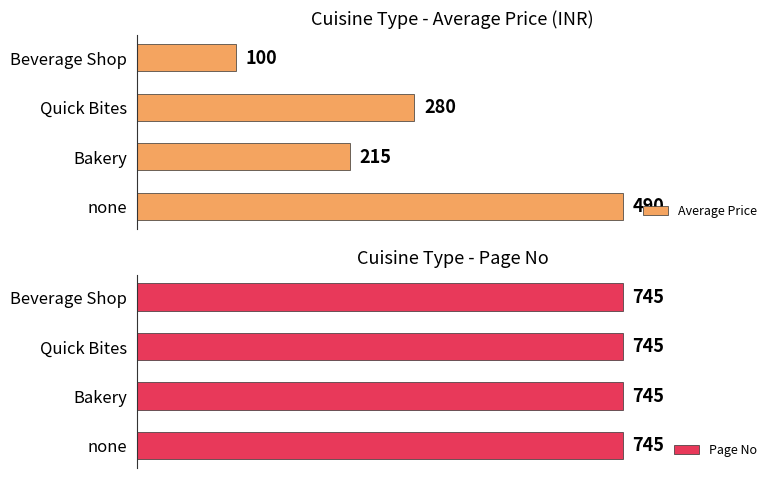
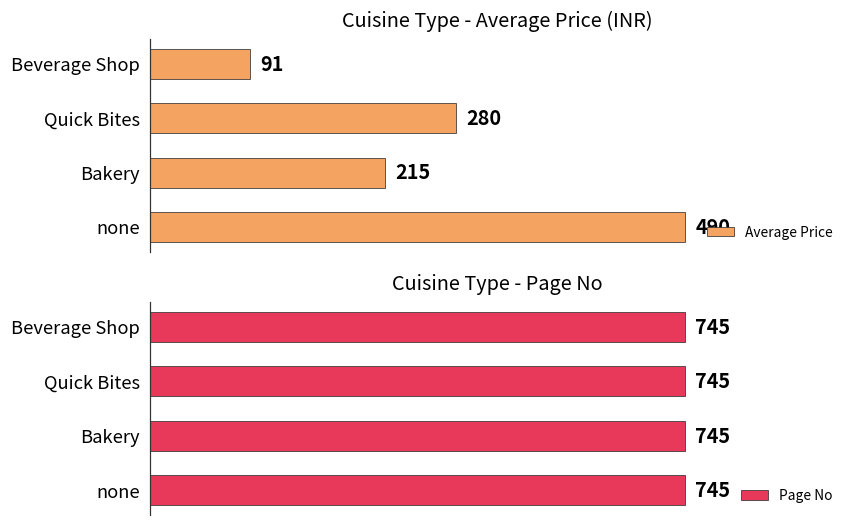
  {
    "Cuisine Type - Average Price (INR)": {
-     "Beverage Shop": 100,
+     "Beverage Shop": 91,
      "Quick Bites": 280,
      "Bakery": 215,
      "none": 490
    },
    "Cuisine Type - Page No": {
      "Beverage Shop": 745,
      "Quick Bites": 745,
      "Bakery": 745,
      "none": 745
    }
  }
